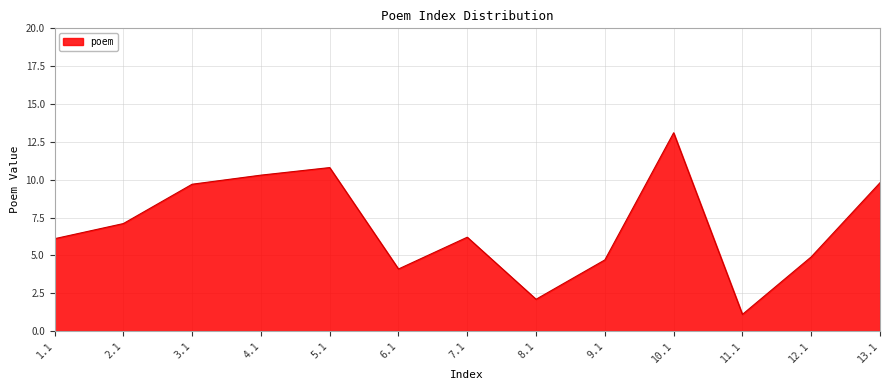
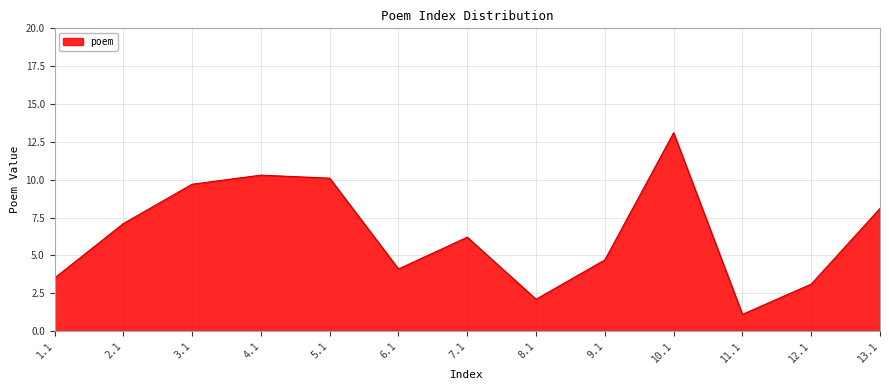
  {
-   "1.1": 6.1,
+   "1.1": 3.5,
    "2.1": 7.1,
    "3.1": 9.7,
    "4.1": 10.3,
-   "5.1": 10.8,
+   "5.1": 10.1,
    "6.1": 4.1,
    "7.1": 6.2,
    "8.1": 2.1,
    "9.1": 4.7,
    "10.1": 13.1,
    "11.1": 1.1,
-   "12.1": 4.9,
-   "13.1": 9.8
+   "12.1": 3.1,
+   "13.1": 8.1
  }
